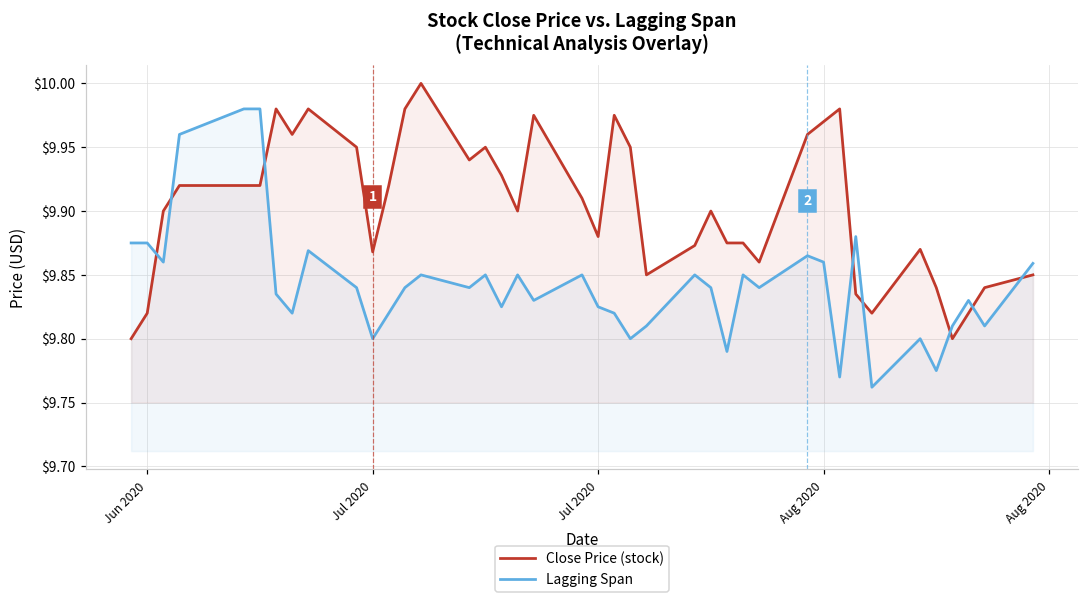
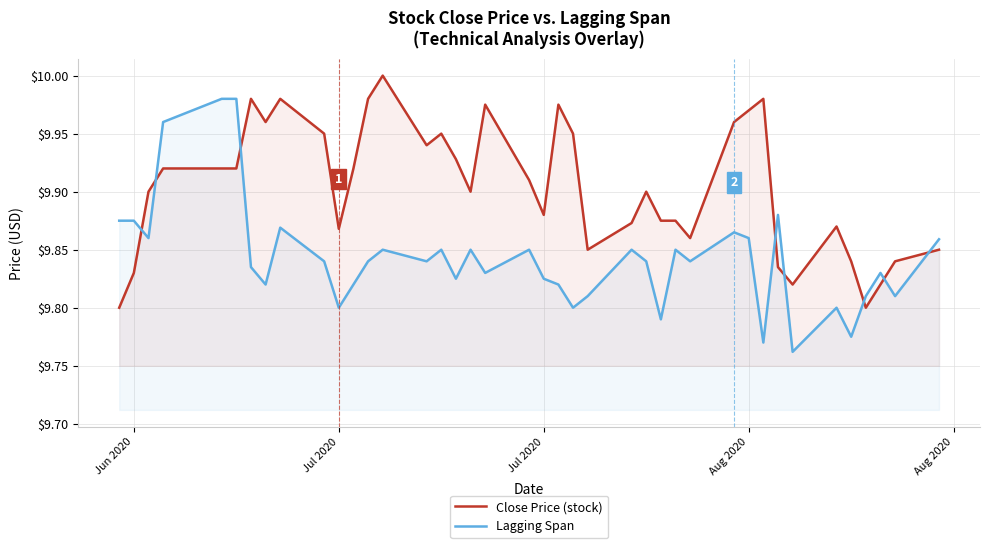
  {
    "Close Price (stock)": {
-     "Jun 2020": "$9.82",
+     "Jun 2020": "$9.83",
      "Aug 2020": "$9.97"
    },
    "Lagging Span": {
      "Jun 2020": "$9.875",
      "Aug 2020": "$9.86"
    }
  }
